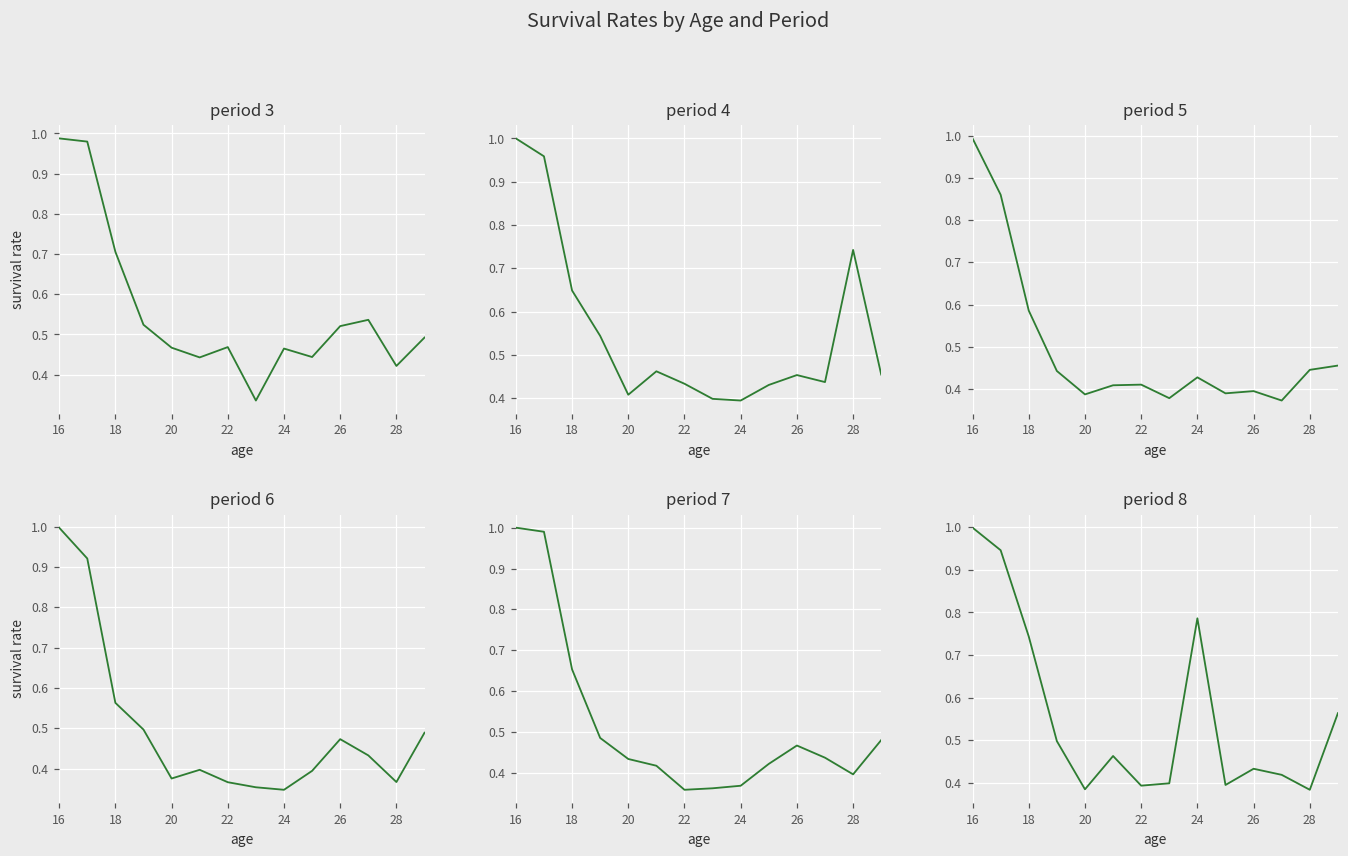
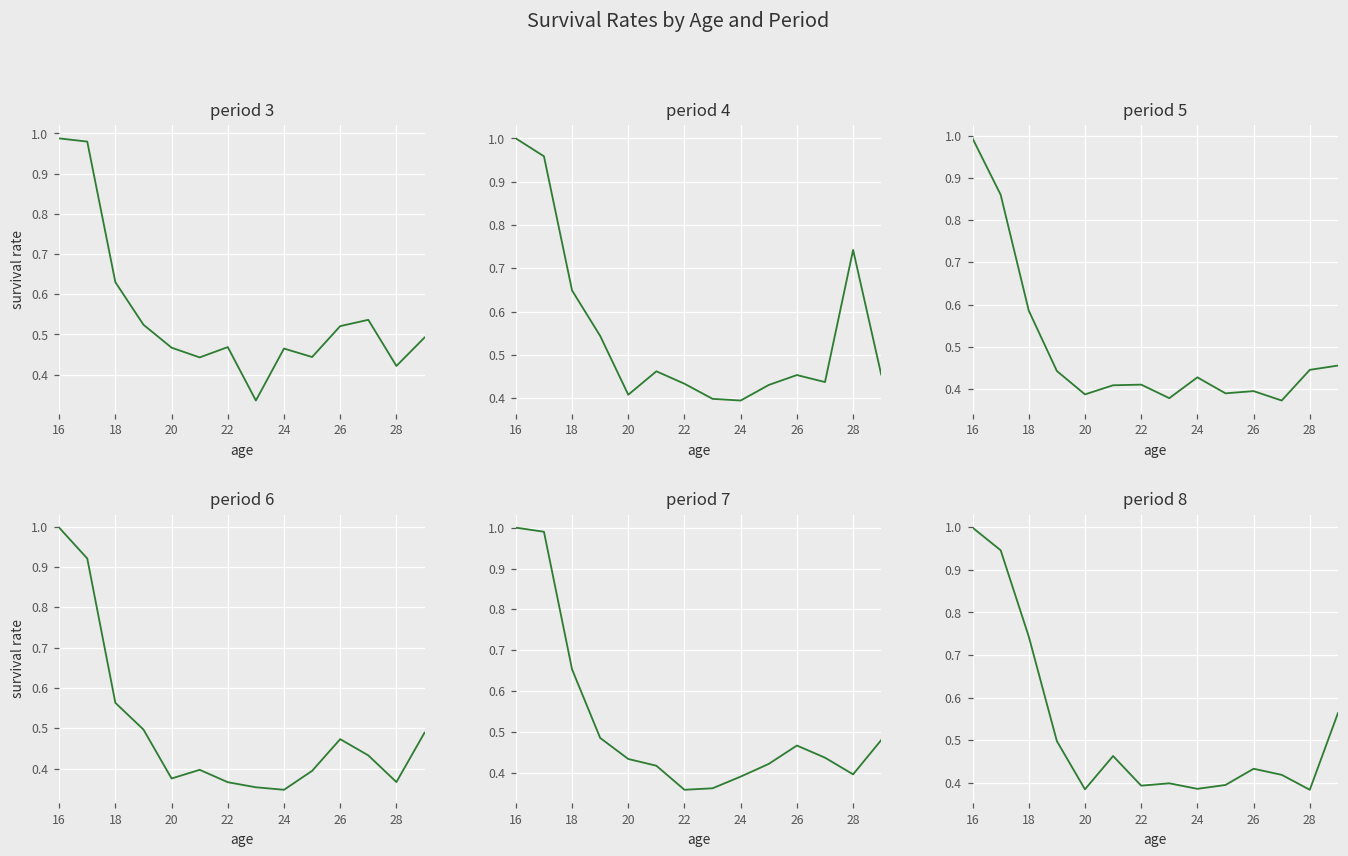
  {
    "period 3": {
      "16": 0.99,
-     "18": 0.71,
+     "18": 0.63,
      "20": 0.47,
      "22": 0.47,
      "24": 0.46,
      "26": 0.52,
      "28": 0.42
    },
    "period 4": {
      "16": 1.00,
      "18": 0.65,
      "20": 0.41,
      "22": 0.43,
      "24": 0.39,
      "26": 0.45,
      "28": 0.74
    },
    "period 5": {
      "16": 0.99,
      "18": 0.59,
      "20": 0.39,
      "22": 0.41,
      "24": 0.43,
      "26": 0.40,
      "28": 0.45
    },
    "period 6": {
      "16": 1.00,
      "18": 0.56,
      "20": 0.38,
      "22": 0.37,
      "24": 0.35,
      "26": 0.47,
      "28": 0.37
    },
    "period 7": {
      "16": 1.00,
      "18": 0.65,
      "20": 0.43,
      "22": 0.36,
-     "24": 0.37,
+     "24": 0.39,
      "26": 0.47,
      "28": 0.40
    },
    "period 8": {
      "16": 1.00,
      "18": 0.74,
      "20": 0.38,
      "22": 0.39,
-     "24": 0.79,
+     "24": 0.39,
      "26": 0.43,
      "28": 0.38
    }
  }
